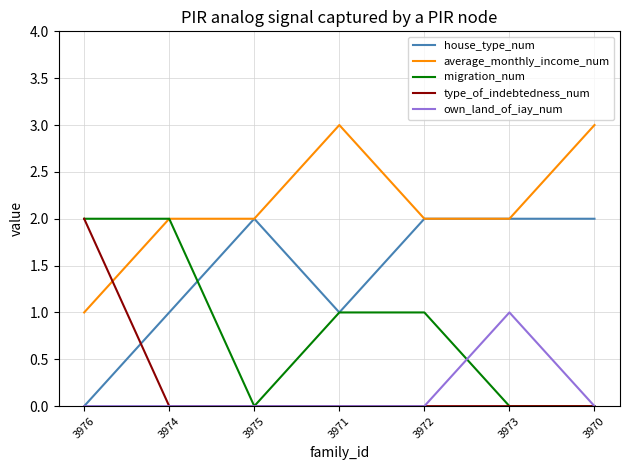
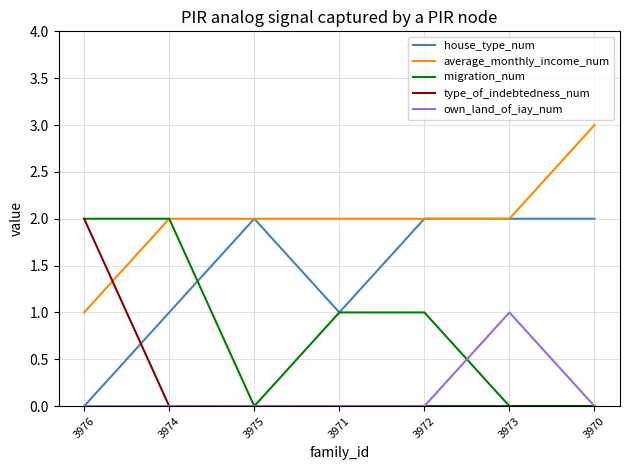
  {
    "house_type_num": {
      "3974": 1,
      "3970": 2
    },
    "average_monthly_income_num": {
      "3976": 1,
-     "3971": 3,
+     "3971": 2,
      "3970": 3
    },
    "migration_num": {
      "3972": 1
    },
    "own_land_of_iay_num": {
      "3973": 1
    }
  }
